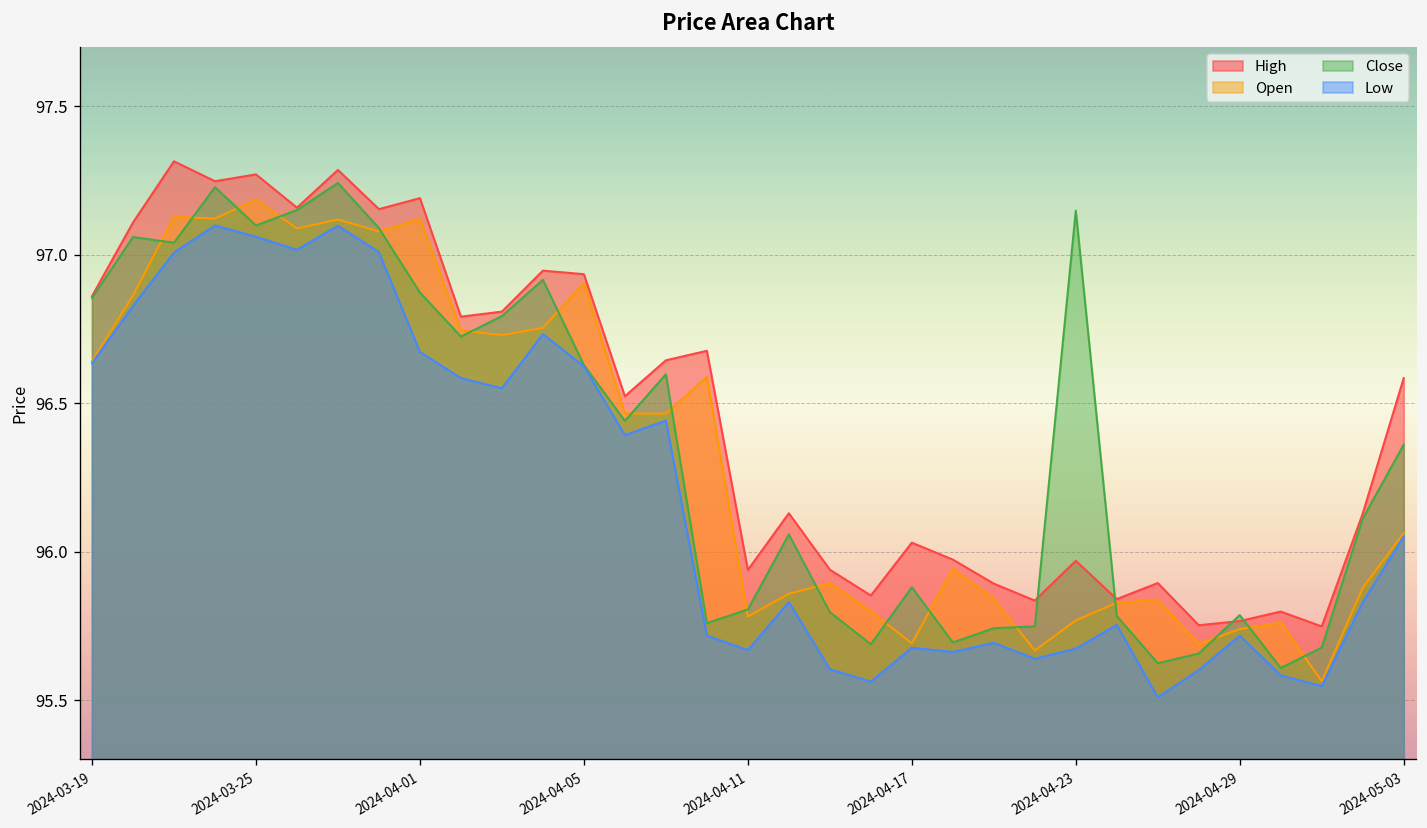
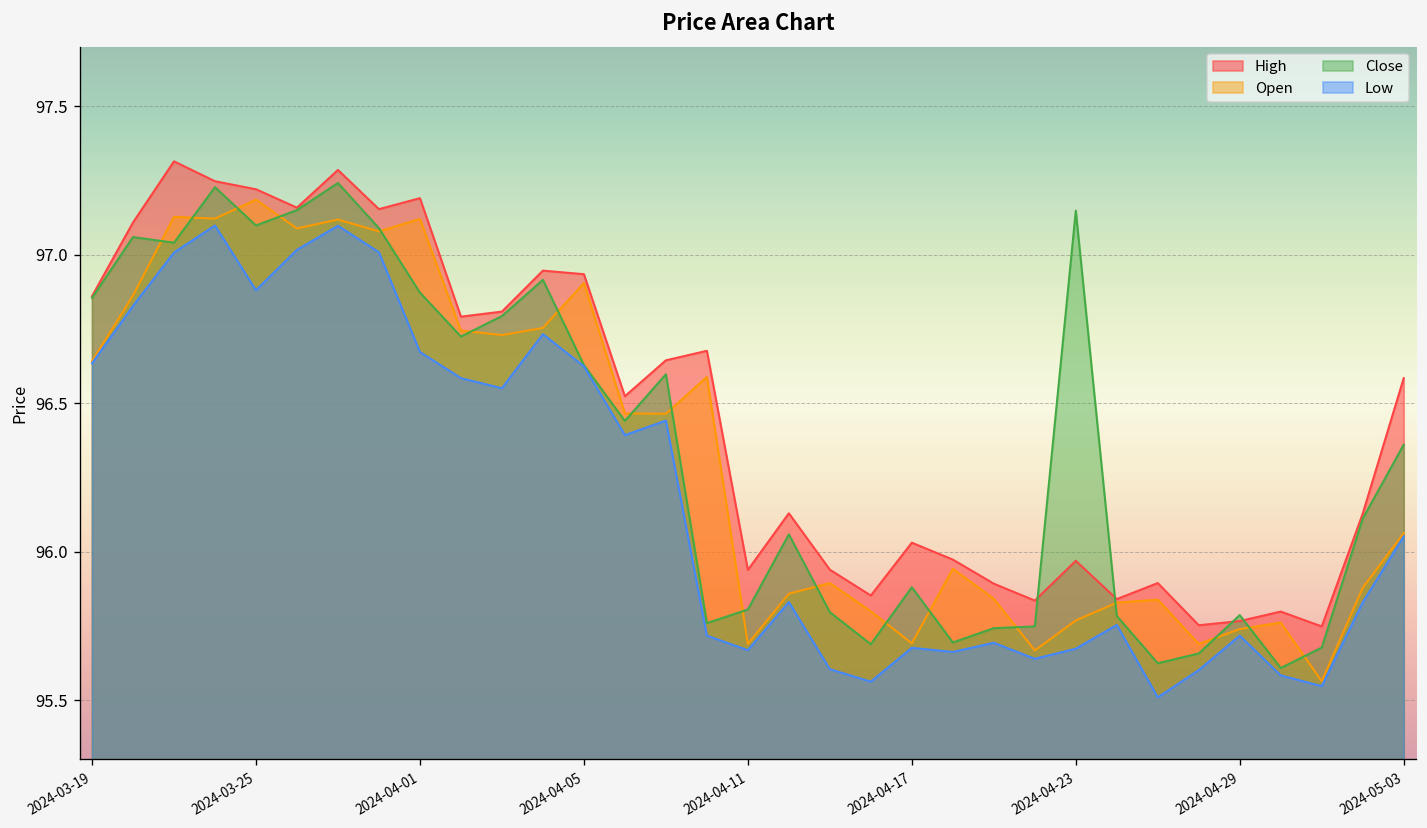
  {
    "High": {
-     "2024-03-25": 97.27,
+     "2024-03-25": 97.22,
      "2024-04-01": 97.19,
      "2024-04-05": 96.93,
      "2024-04-11": 95.94,
      "2024-04-17": 96.03,
      "2024-04-23": 95.97,
      "2024-04-29": 95.77,
      "2024-05-03": 96.58
    },
    "Open": {
      "2024-03-25": 97.19,
      "2024-04-01": 97.12,
      "2024-04-05": 96.90,
-     "2024-04-11": 95.78,
+     "2024-04-11": 95.69,
      "2024-04-17": 95.69,
      "2024-04-23": 95.77,
      "2024-04-29": 95.74,
      "2024-05-03": 96.06
    },
    "Close": {
      "2024-03-25": 97.10,
      "2024-04-01": 96.87,
      "2024-04-11": 95.81,
      "2024-04-17": 95.88,
      "2024-04-23": 97.15,
      "2024-04-29": 95.79,
      "2024-05-03": 96.36
    },
    "Low": {
-     "2024-03-25": 97.06,
+     "2024-03-25": 96.88,
      "2024-04-01": 96.67,
      "2024-04-11": 95.67,
      "2024-04-17": 95.68,
      "2024-04-23": 95.67,
      "2024-04-29": 95.72,
      "2024-05-03": 96.05
    }
  }
